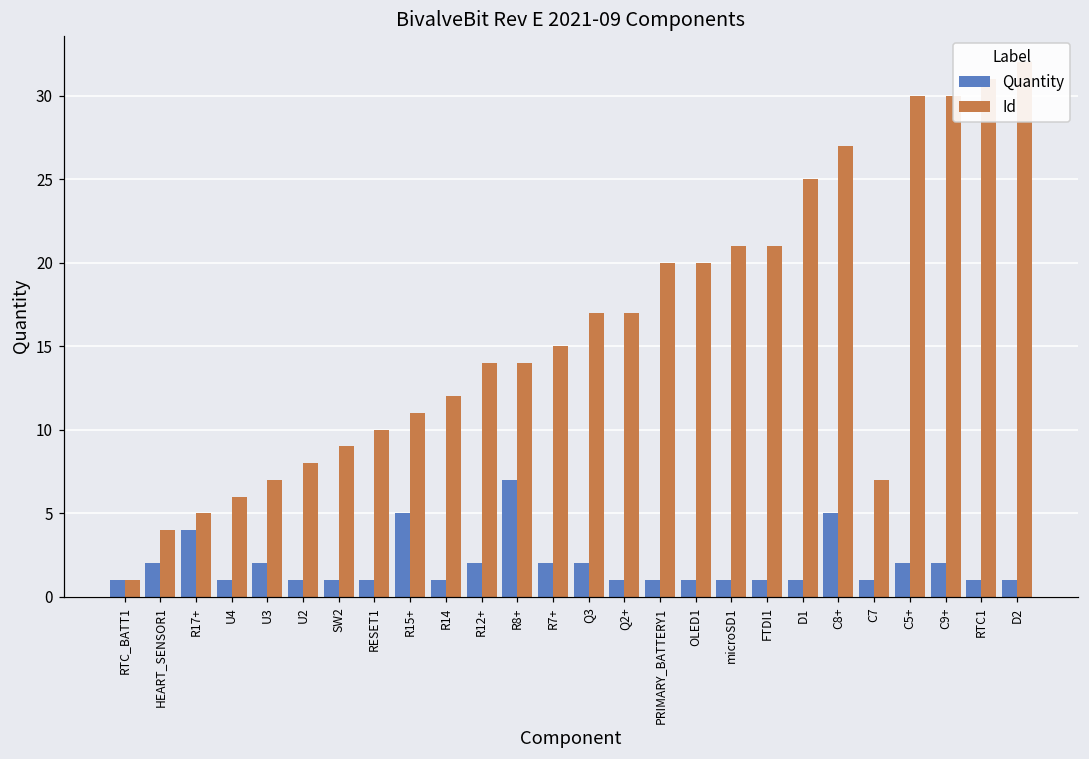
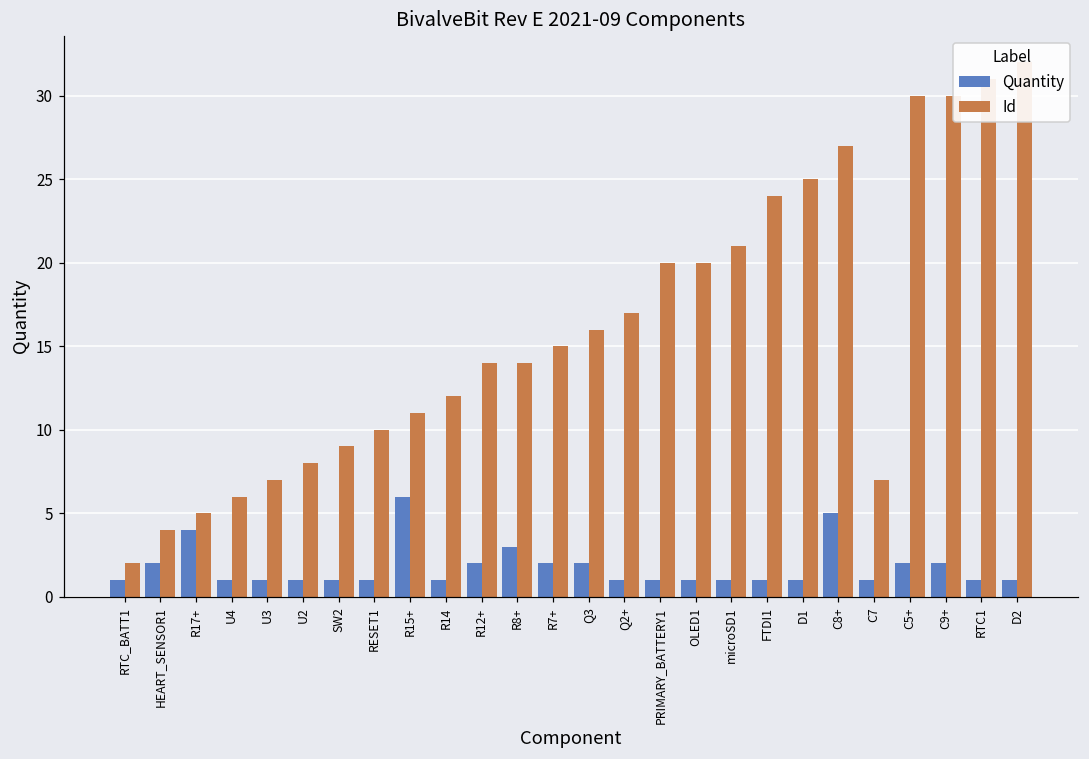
  {
    "Quantity": {
      "RTC_BATT1": 1,
      "HEART_SENSOR1": 2,
      "R17+": 4,
      "U4": 1,
-     "U3": 2,
+     "U3": 1,
      "U2": 1,
      "SW2": 1,
      "RESET1": 1,
-     "R15+": 5,
+     "R15+": 6,
      "R14": 1,
      "R12+": 2,
-     "R8+": 7,
+     "R8+": 3,
      "R7+": 2,
      "Q3": 2,
      "Q2+": 1,
      "PRIMARY_BATTERY1": 1,
      "OLED1": 1,
      "microSD1": 1,
      "FTDI1": 1,
      "D1": 1,
      "C8+": 5,
      "C7": 1,
      "C5+": 2,
      "C9+": 2,
      "RTC1": 1,
      "D2": 1
    },
    "Id": {
-     "RTC_BATT1": 1,
+     "RTC_BATT1": 2,
      "HEART_SENSOR1": 4,
      "R17+": 5,
      "U4": 6,
      "U3": 7,
      "U2": 8,
      "SW2": 9,
      "RESET1": 10,
      "R15+": 11,
      "R14": 12,
      "R12+": 14,
      "R8+": 14,
      "R7+": 15,
-     "Q3": 17,
+     "Q3": 16,
      "Q2+": 17,
      "PRIMARY_BATTERY1": 20,
      "OLED1": 20,
      "microSD1": 21,
-     "FTDI1": 21,
+     "FTDI1": 24,
      "D1": 25,
      "C8+": 27,
      "C7": 7,
      "C5+": 30,
      "C9+": 30
    }
  }
